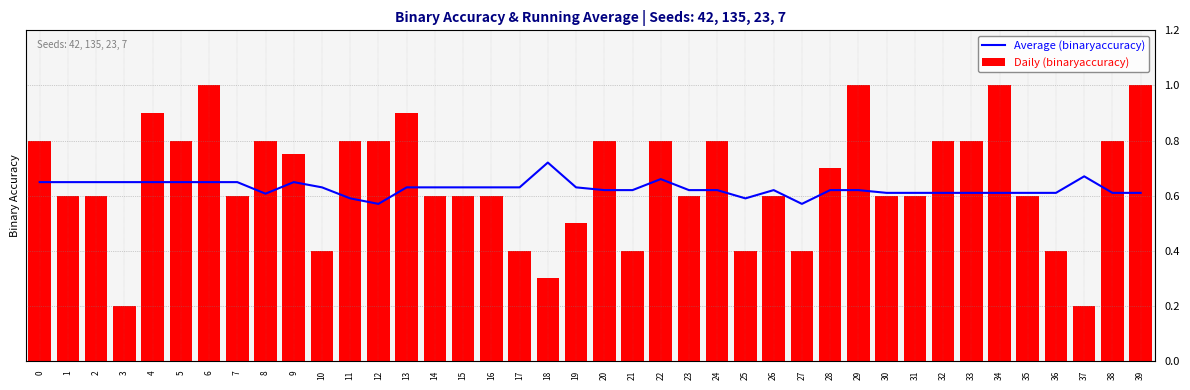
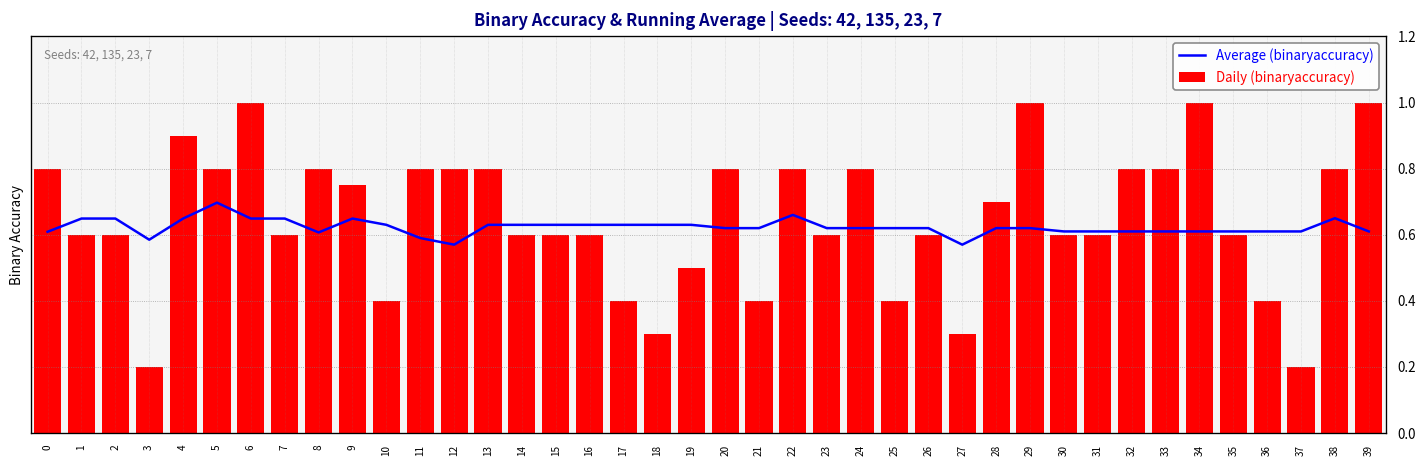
  {
    "Average (binaryaccuracy)": {
-     "0": 0.65,
+     "0": 0.61,
      "1": 0.65,
      "2": 0.65,
-     "3": 0.65,
+     "3": 0.59,
      "4": 0.65,
-     "5": 0.65,
+     "5": 0.70,
      "6": 0.65,
      "7": 0.65,
      "8": 0.61,
      "9": 0.65,
      "10": 0.63,
      "11": 0.59,
      "12": 0.57,
      "13": 0.63,
      "14": 0.63,
      "15": 0.63,
      "16": 0.63,
      "17": 0.63,
-     "18": 0.72,
+     "18": 0.63,
      "19": 0.63,
      "20": 0.62,
      "21": 0.62,
      "22": 0.66,
      "23": 0.62,
      "24": 0.62,
-     "25": 0.59,
+     "25": 0.62,
      "26": 0.62,
      "27": 0.57,
      "28": 0.62,
      "29": 0.62,
      "30": 0.61,
      "31": 0.61,
      "32": 0.61,
      "33": 0.61,
      "34": 0.61,
      "35": 0.61,
      "36": 0.61,
-     "37": 0.67,
-     "38": 0.61,
+     "37": 0.61,
+     "38": 0.65,
      "39": 0.61
    },
    "Daily (binaryaccuracy)": {
      "0": 0.8,
      "1": 0.6,
      "2": 0.6,
      "3": 0.2,
      "4": 0.9,
      "5": 0.8,
      "6": 1.0,
      "7": 0.6,
      "8": 0.8,
      "9": 0.75,
      "10": 0.4,
      "11": 0.8,
      "12": 0.8,
-     "13": 0.9,
+     "13": 0.8,
      "14": 0.6,
      "15": 0.6,
      "16": 0.6,
      "17": 0.4,
      "18": 0.3,
      "19": 0.5,
      "20": 0.8,
      "21": 0.4,
      "22": 0.8,
      "23": 0.6,
      "24": 0.8,
      "25": 0.4,
      "26": 0.6,
-     "27": 0.4,
+     "27": 0.3,
      "28": 0.7,
      "29": 1.0,
      "30": 0.6,
      "31": 0.6,
      "32": 0.8,
      "33": 0.8,
      "34": 1.0,
      "35": 0.6,
      "36": 0.4,
      "37": 0.2,
      "38": 0.8,
      "39": 1.0
    }
  }
